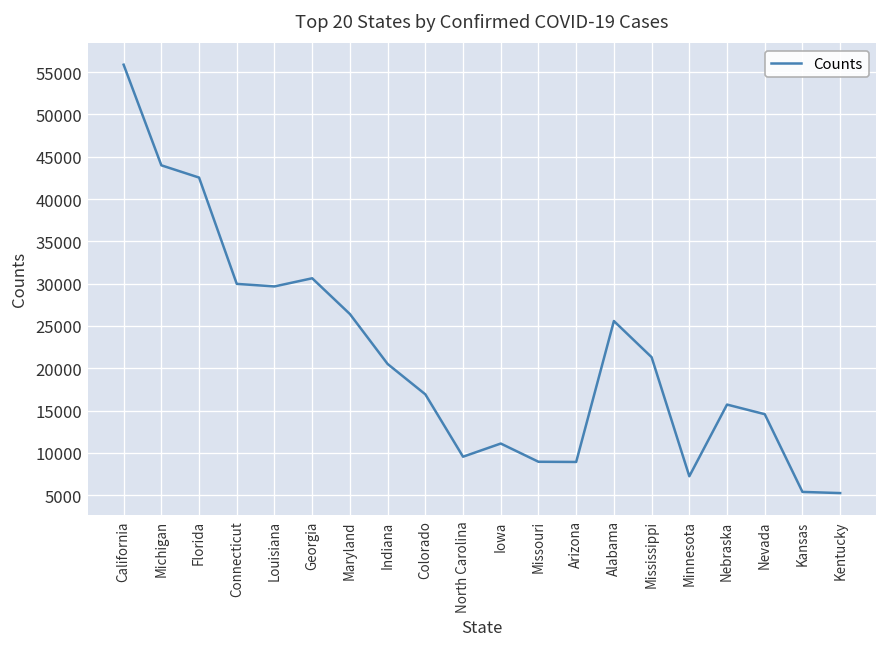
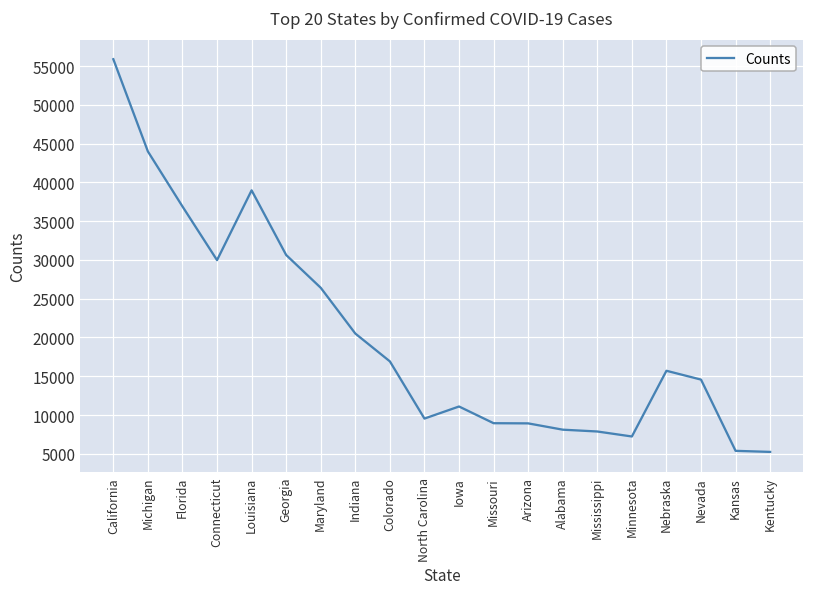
  {
    "California": 56000,
    "Michigan": 44000,
-   "Florida": 43000,
+   "Florida": 37000,
    "Connecticut": 30000,
-   "Louisiana": 30000,
+   "Louisiana": 39000,
    "Georgia": 31000,
    "Maryland": 26000,
    "Indiana": 21000,
    "Colorado": 17000,
    "North Carolina": 10000,
    "Iowa": 11000,
    "Missouri": 9000,
    "Arizona": 9000,
-   "Alabama": 26000,
-   "Mississippi": 21000,
+   "Alabama": 8000,
+   "Mississippi": 8000,
    "Minnesota": 7000,
    "Nebraska": 16000,
    "Nevada": 15000,
    "Kansas": 5000,
    "Kentucky": 5000
  }
